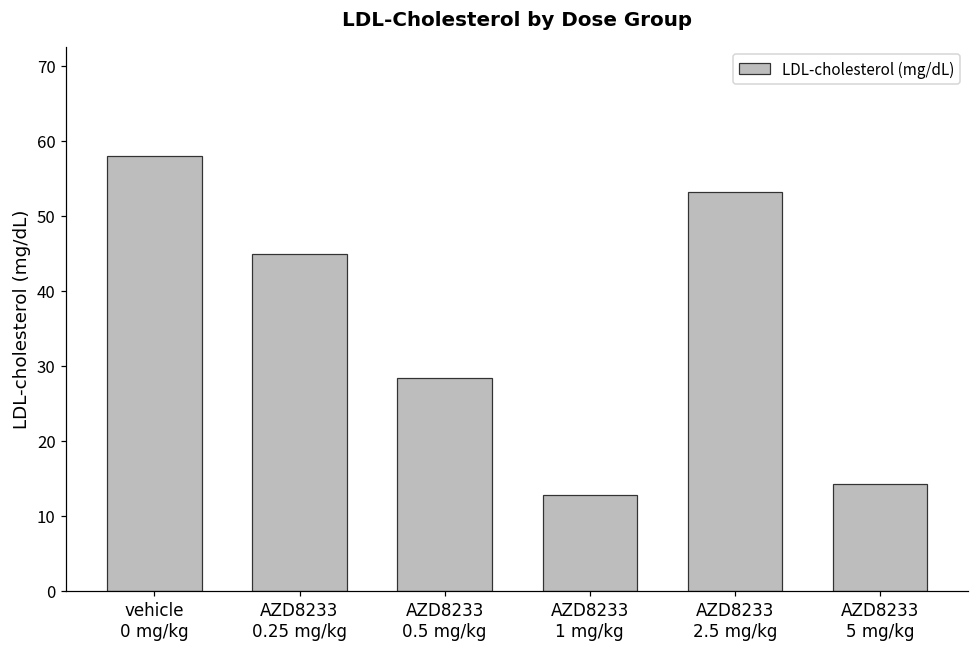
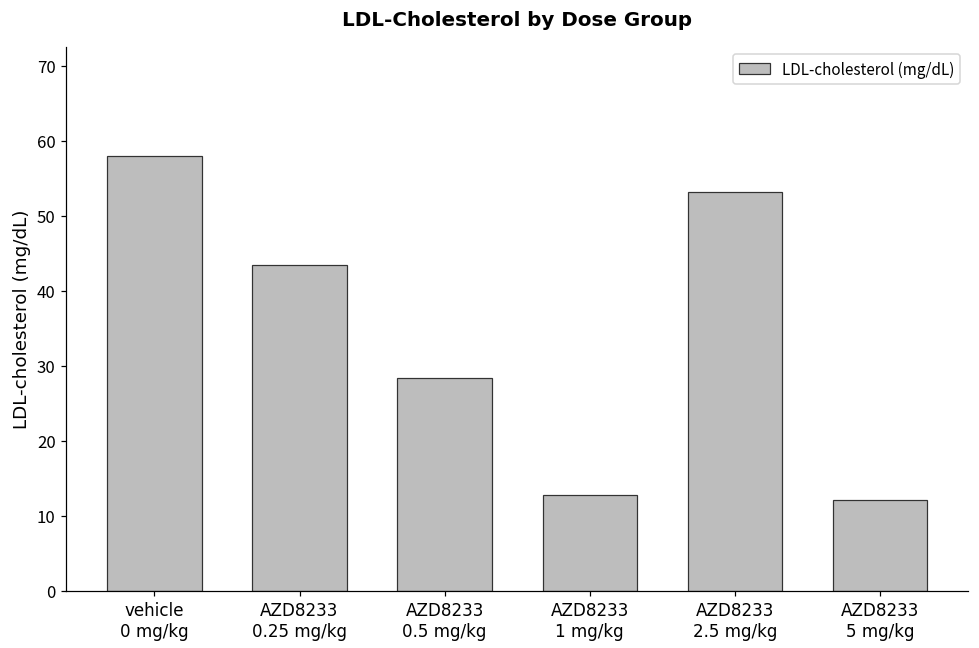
  {
    "vehicle 0 mg/kg": 58,
-   "AZD8233 0.25 mg/kg": 45,
+   "AZD8233 0.25 mg/kg": 43,
    "AZD8233 0.5 mg/kg": 28,
    "AZD8233 1 mg/kg": 13,
    "AZD8233 2.5 mg/kg": 53,
-   "AZD8233 5 mg/kg": 14
+   "AZD8233 5 mg/kg": 12
  }
